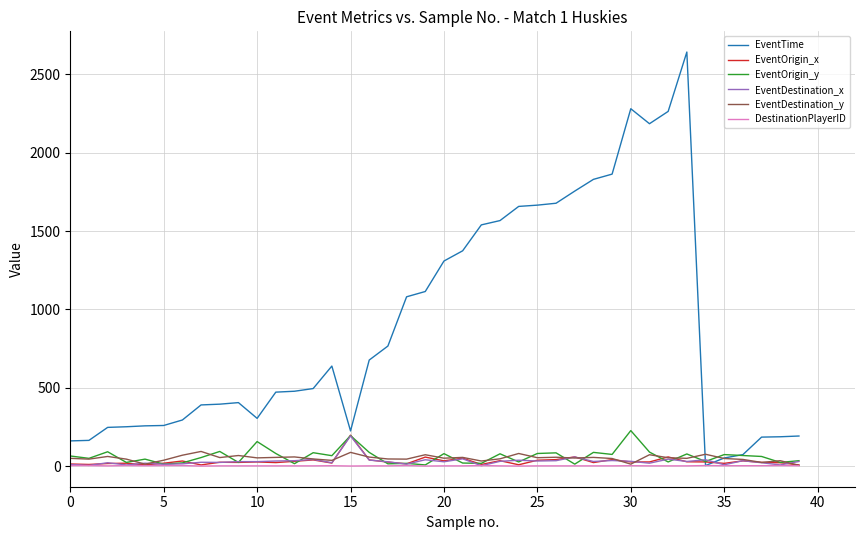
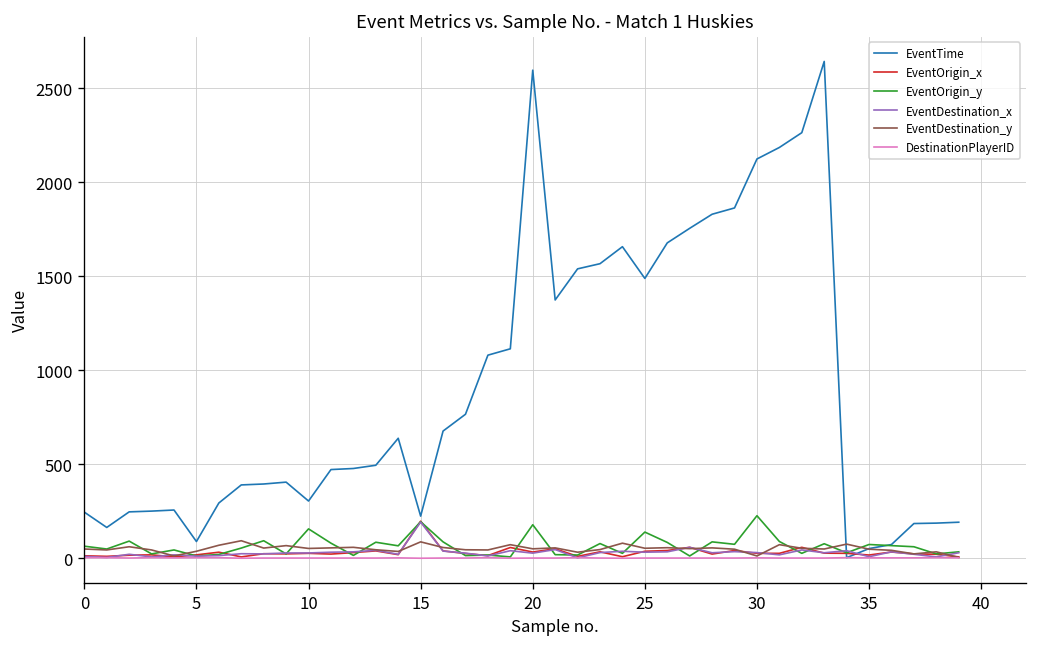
  {
    "EventTime": {
-     "0": 160,
-     "5": 260,
+     "0": 250,
+     "5": 90,
      "10": 310,
      "15": 220,
-     "20": 1310,
-     "25": 1670,
-     "30": 2280
+     "20": 2600,
+     "25": 1490,
+     "30": 2120
    },
    "EventOrigin_y": {
      "10": 160,
-     "20": 80,
-     "25": 80,
+     "20": 180,
+     "25": 140,
      "30": 230,
      "35": 70
    },
    "EventDestination_y": {
      "5": 40,
      "10": 50,
      "15": 90,
      "20": 50
    },
    "DestinationPlayerID": {
      "10": 0,
      "15": 0,
      "20": 0,
      "25": 0
    }
  }
